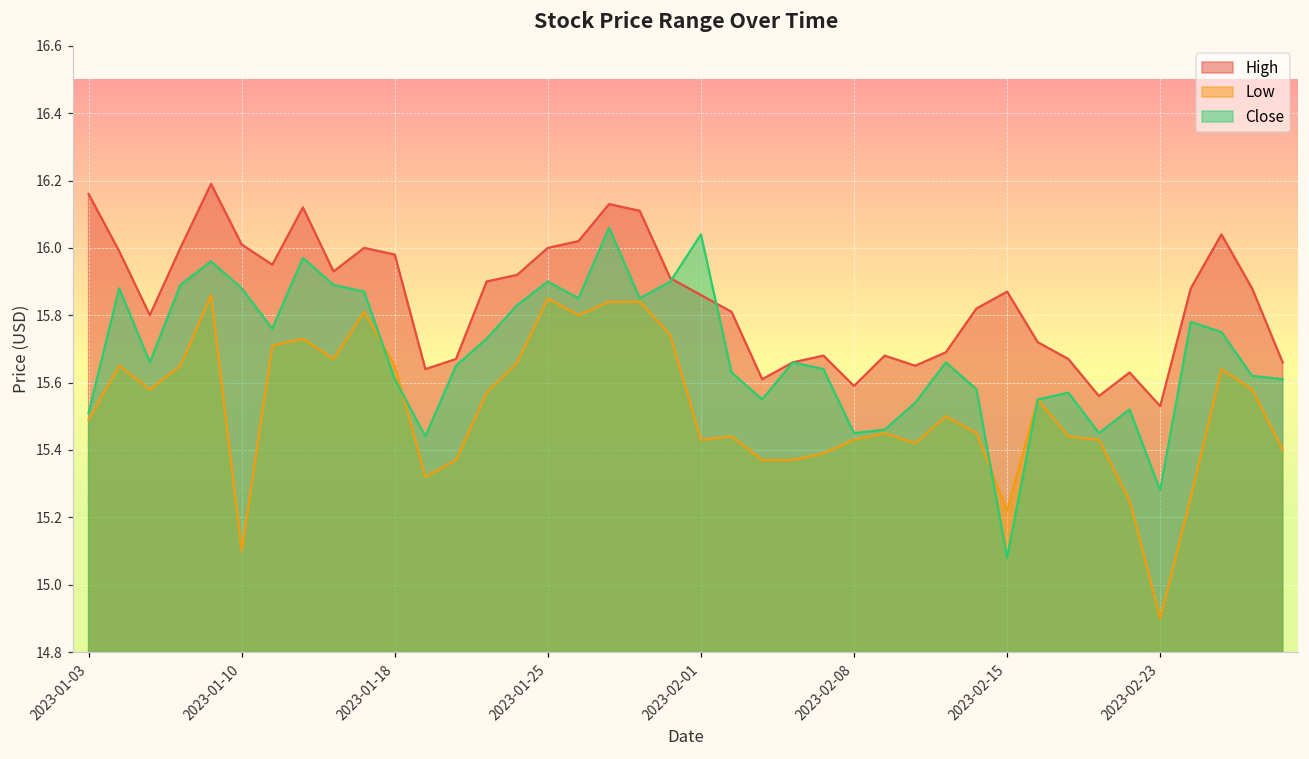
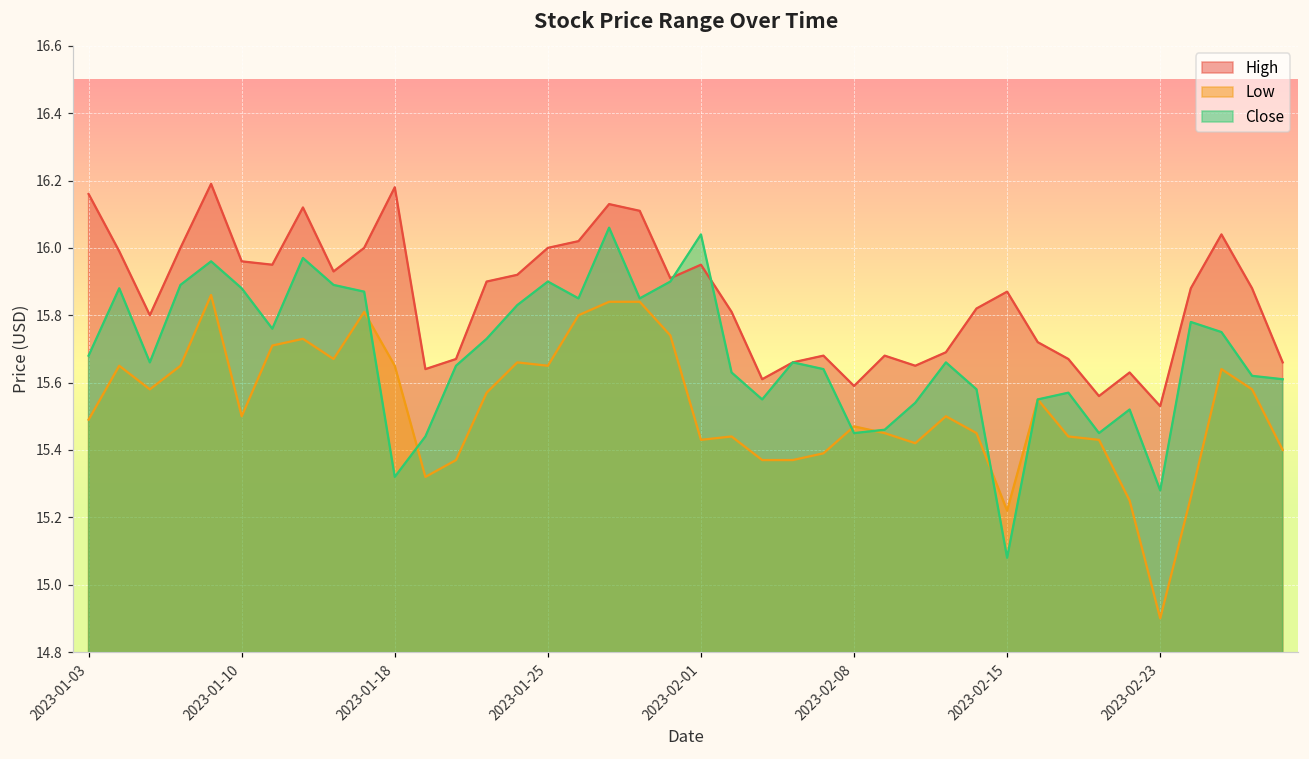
  {
    "High": {
      "2023-01-03": 16.16,
-     "2023-01-10": 16.01,
-     "2023-01-18": 15.98,
+     "2023-01-10": 15.96,
+     "2023-01-18": 16.18,
      "2023-01-25": 16.00,
-     "2023-02-01": 15.86,
+     "2023-02-01": 15.95,
      "2023-02-08": 15.59,
      "2023-02-15": 15.87,
      "2023-02-23": 15.53
    },
    "Low": {
      "2023-01-03": 15.49,
-     "2023-01-10": 15.1,
+     "2023-01-10": 15.5,
      "2023-01-18": 15.65,
-     "2023-01-25": 15.85,
+     "2023-01-25": 15.65,
      "2023-02-01": 15.43,
-     "2023-02-08": 15.43,
+     "2023-02-08": 15.47,
      "2023-02-15": 15.22,
      "2023-02-23": 14.90
    },
    "Close": {
-     "2023-01-03": 15.51,
+     "2023-01-03": 15.68,
      "2023-01-10": 15.88,
-     "2023-01-18": 15.61,
+     "2023-01-18": 15.32,
      "2023-01-25": 15.90,
      "2023-02-01": 16.04,
      "2023-02-08": 15.45,
      "2023-02-15": 15.08,
      "2023-02-23": 15.28
    }
  }
